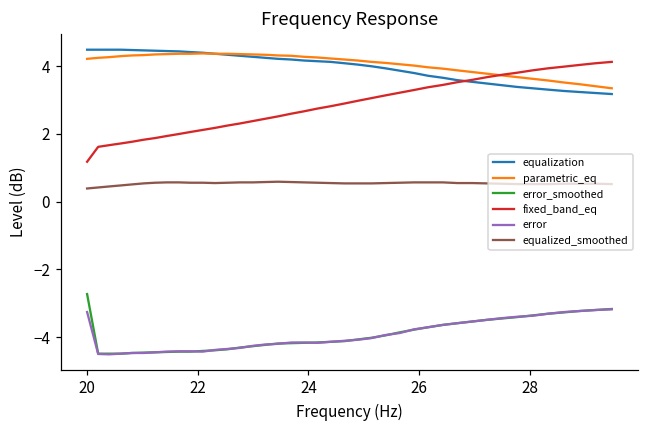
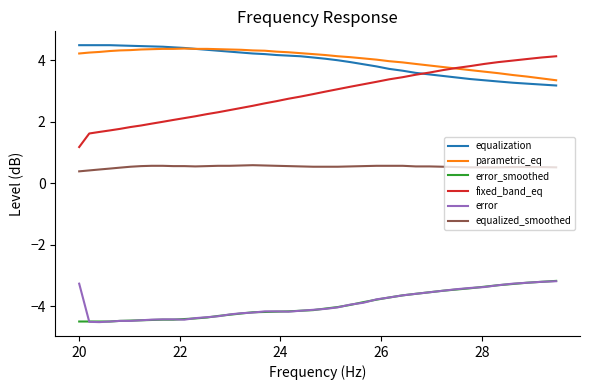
  {
    "equalization": {
      "20": 4.5
    },
    "parametric_eq": {
      "20": 4.2
    },
    "error_smoothed": {
-     "20": -2.7
+     "20": -4.5
    },
    "fixed_band_eq": {
      "20": 1.2
    },
    "error": {
      "20": -3.3
    },
    "equalized_smoothed": {
      "20": 0.4
    }
  }
